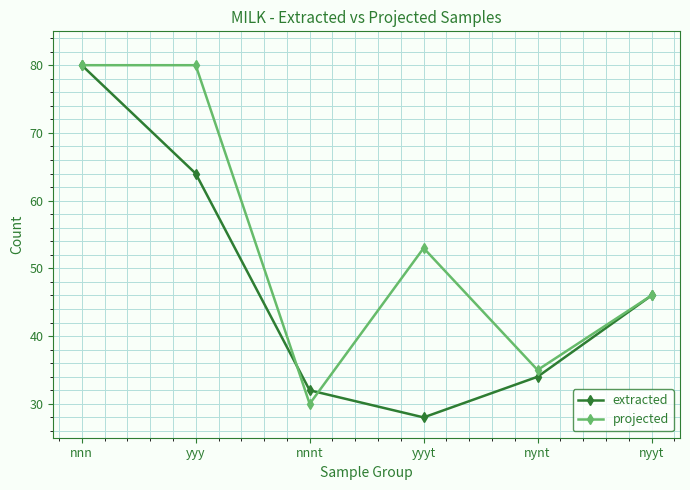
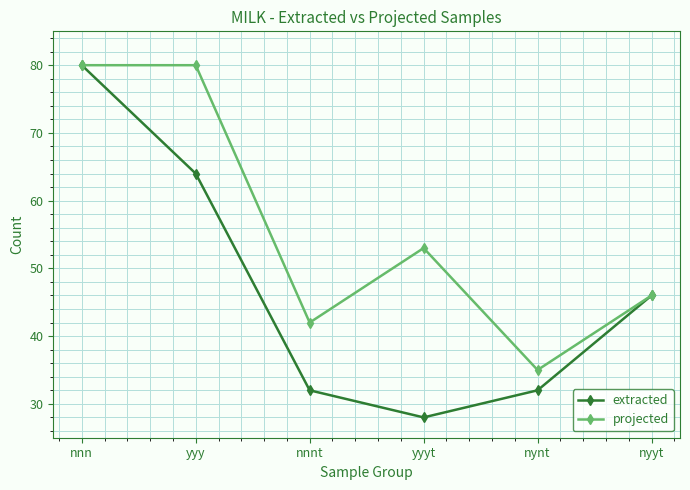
  {
    "extracted": {
      "yyy": 64,
      "nnnt": 32,
      "yyyt": 28,
-     "nynt": 34
+     "nynt": 32
    },
    "projected": {
      "yyy": 80,
-     "nnnt": 30,
+     "nnnt": 42,
      "yyyt": 53,
      "nynt": 35
    }
  }
